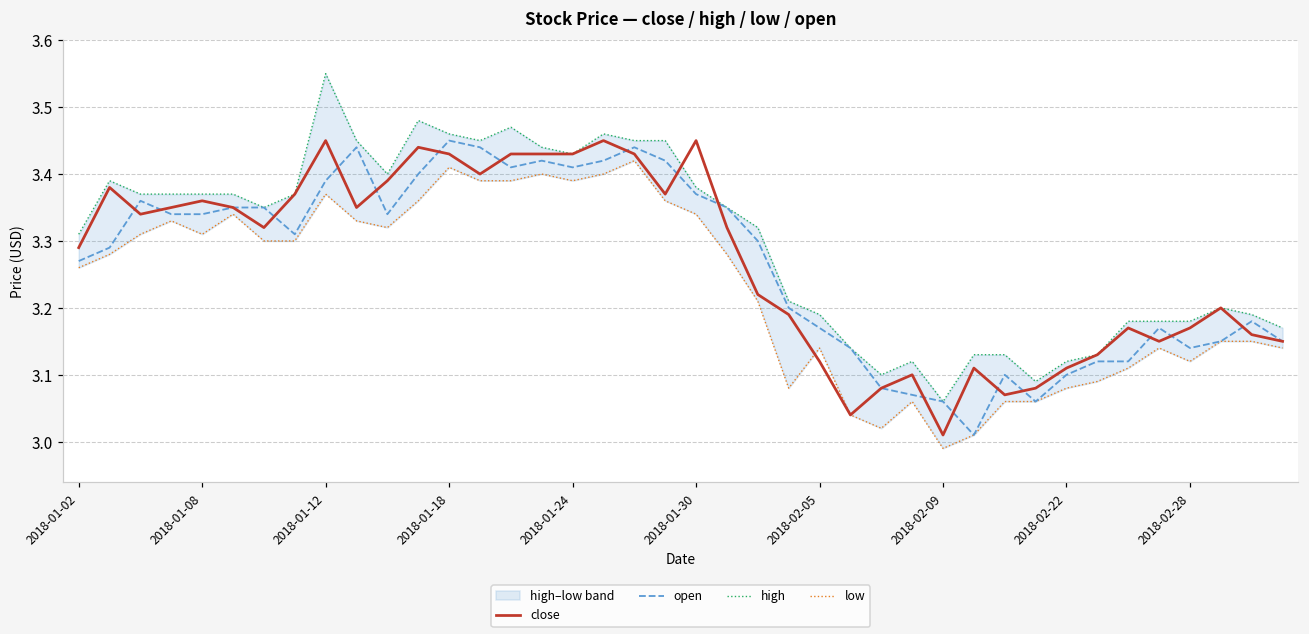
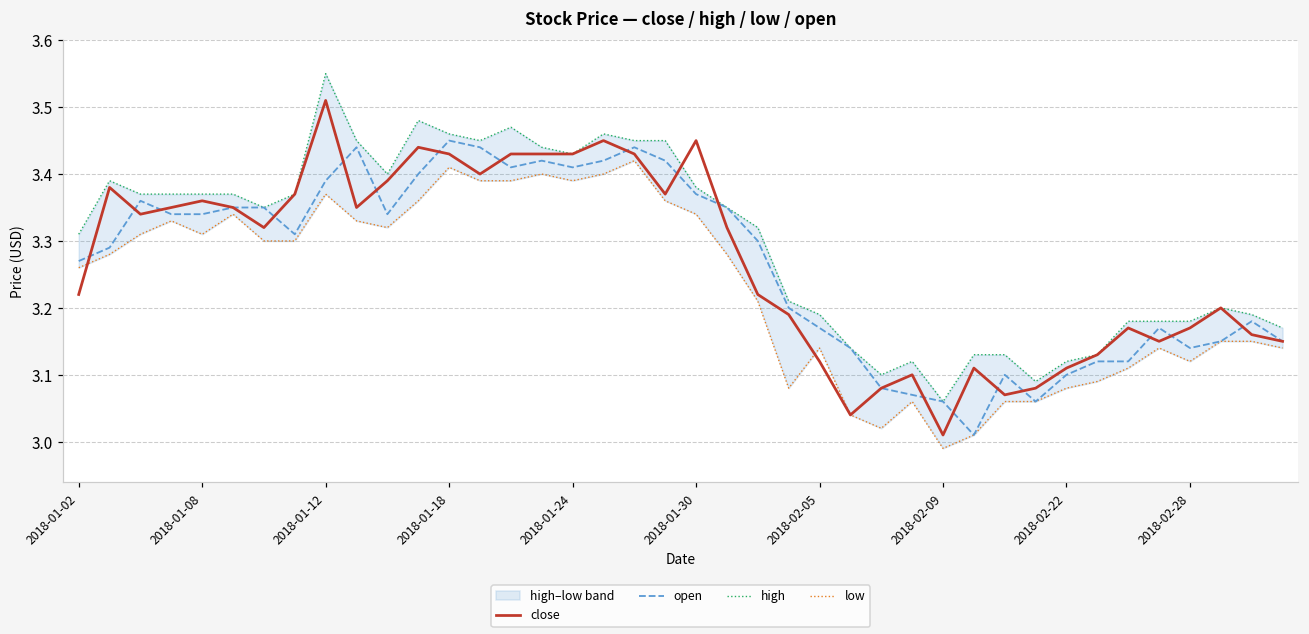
  {
    "close": {
-     "2018-01-02": 3.29,
+     "2018-01-02": 3.22,
      "2018-01-08": 3.36,
-     "2018-01-12": 3.45,
+     "2018-01-12": 3.51,
      "2018-01-18": 3.43,
      "2018-01-30": 3.45,
      "2018-02-05": 3.12,
      "2018-02-09": 3.01,
      "2018-02-22": 3.11,
      "2018-02-28": 3.17
    },
    "low": {
      "2018-01-02": 3.26,
      "2018-01-08": 3.31,
      "2018-01-12": 3.37,
      "2018-01-18": 3.41,
      "2018-01-24": 3.39,
      "2018-01-30": 3.34,
      "2018-02-05": 3.14,
      "2018-02-09": 2.99,
      "2018-02-22": 3.08,
      "2018-02-28": 3.12
    }
  }
